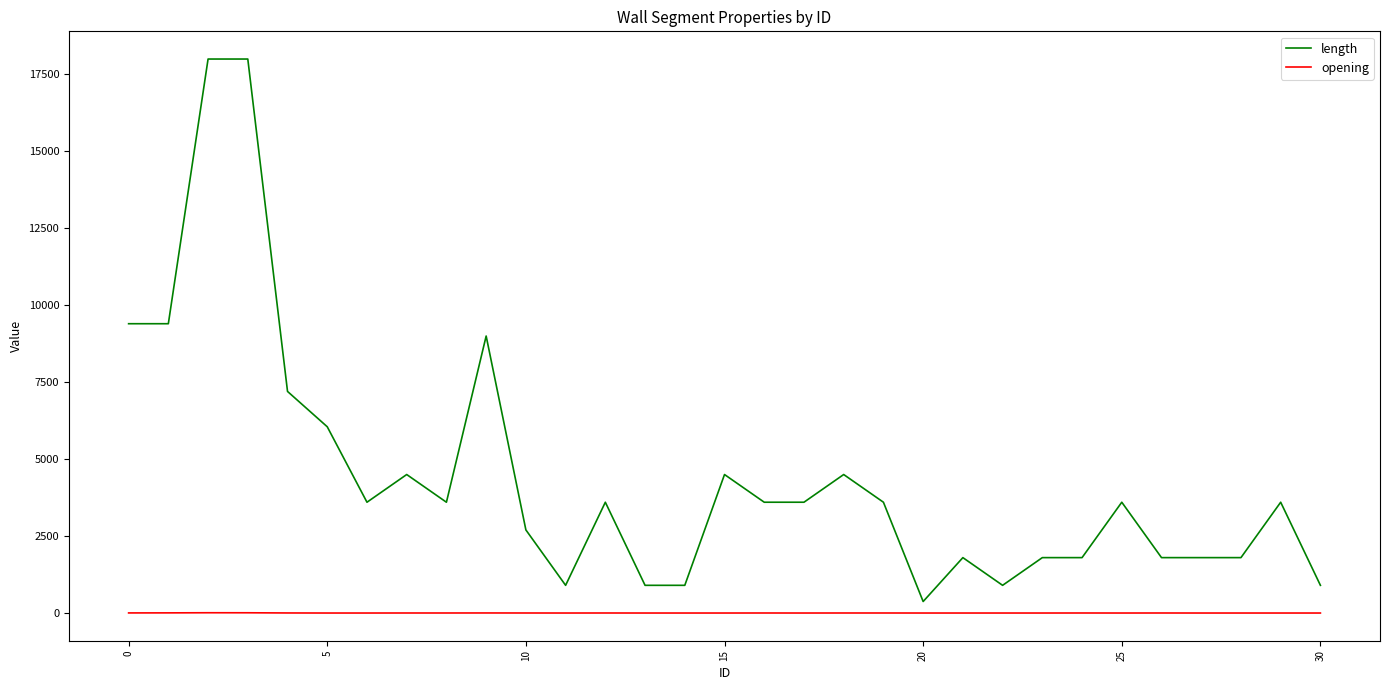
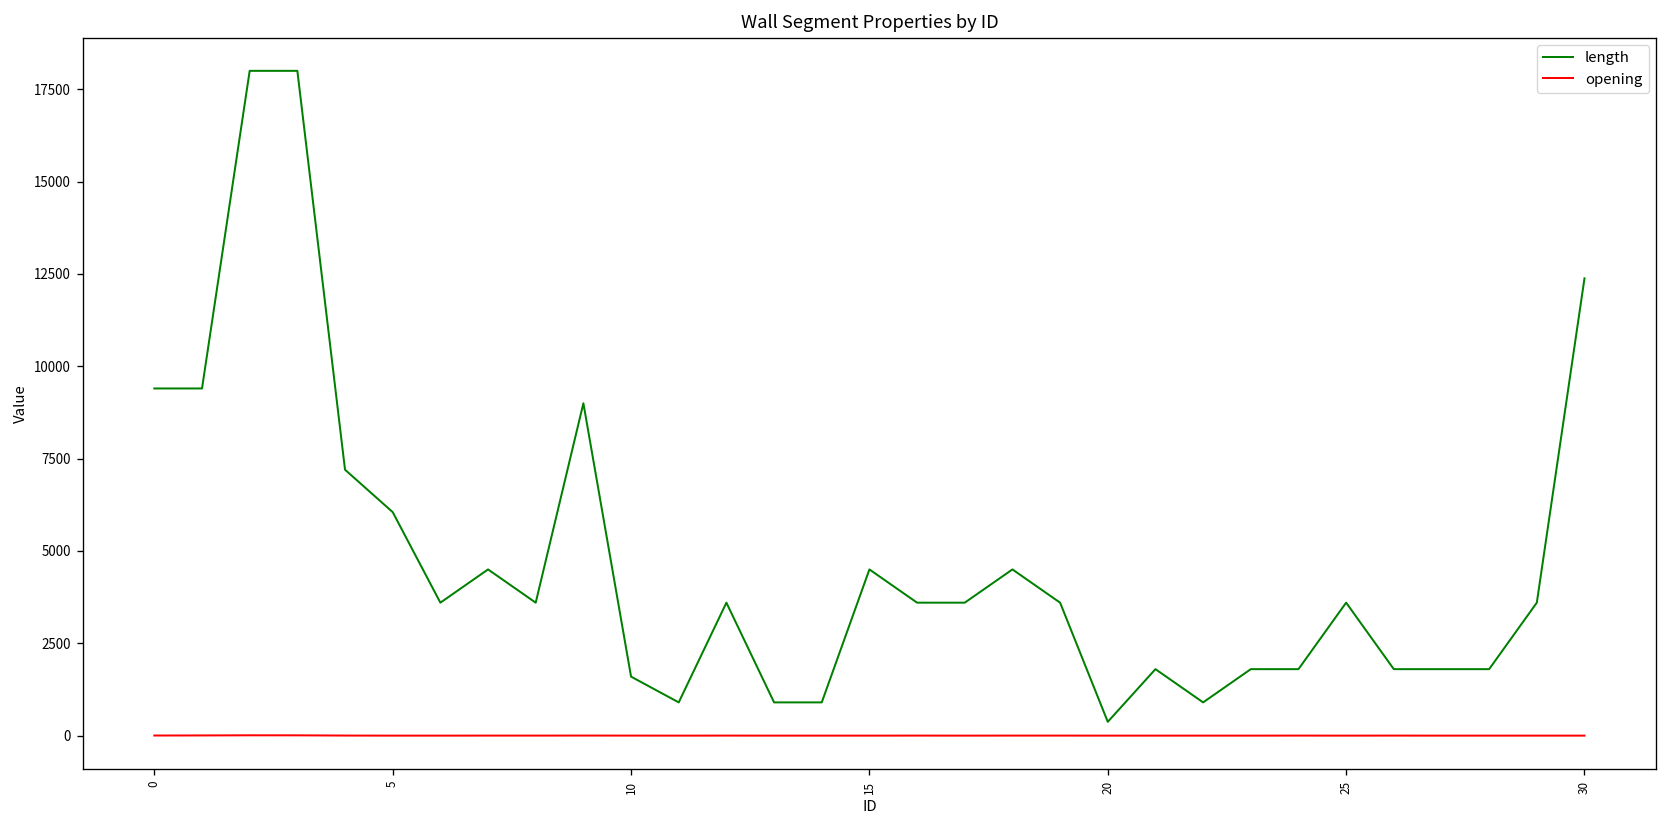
  {
    "length": {
      "0": 9400,
      "5": 6100,
-     "10": 2700,
+     "10": 1600,
      "15": 4500,
      "20": 400,
      "25": 3600,
-     "30": 900
+     "30": 12400
    },
    "opening": {
      "0": 0,
      "5": 0,
      "10": 0,
      "15": 0,
      "20": 0,
      "25": 0,
      "30": 0
    }
  }
